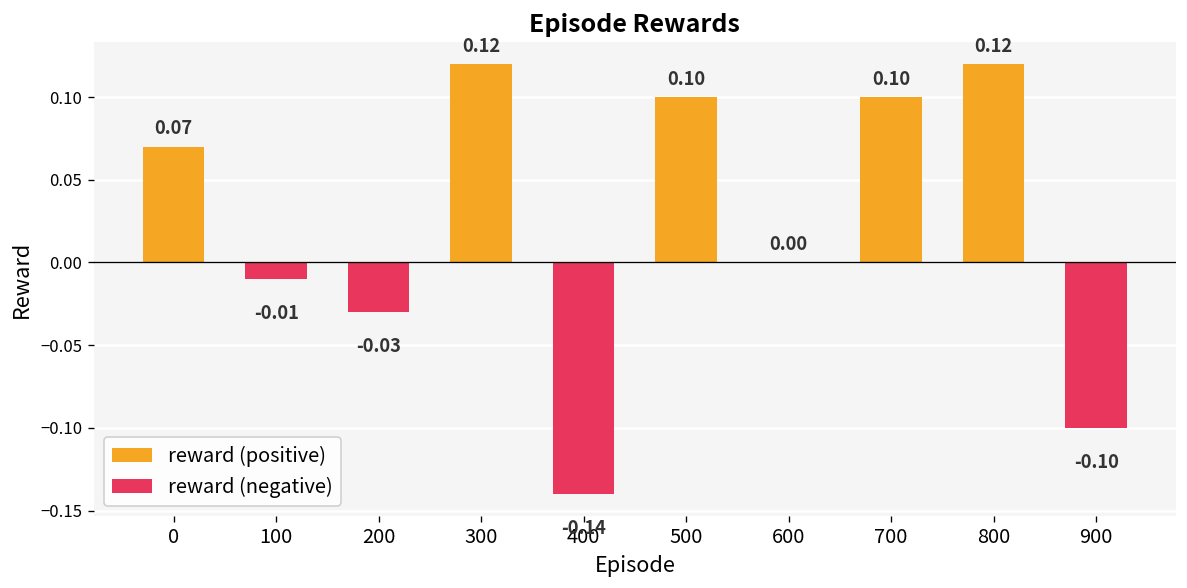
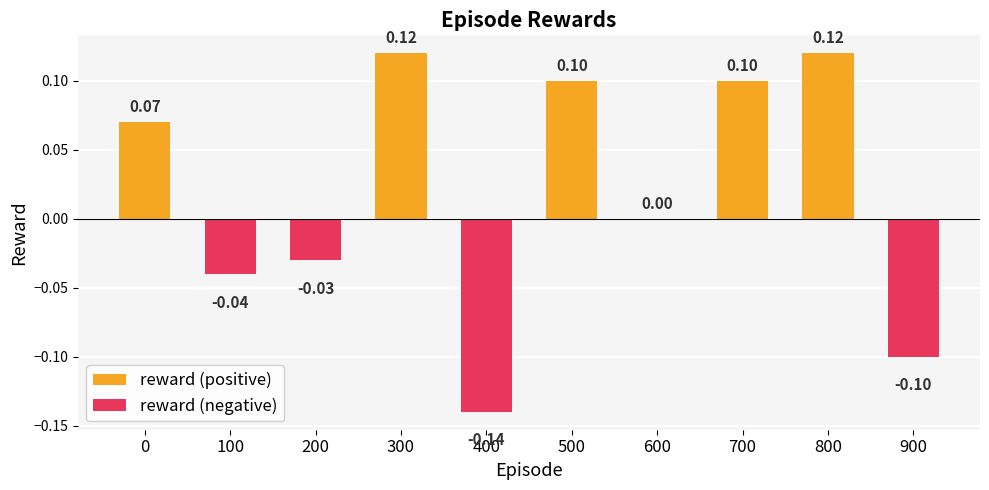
  {
    "reward (positive)": {
      "0": 0.07,
      "300": 0.12,
      "500": 0.10,
      "600": 0.00,
      "700": 0.10,
      "800": 0.12
    },
    "reward (negative)": {
-     "100": -0.01,
+     "100": -0.04,
      "200": -0.03,
      "400": -0.14,
      "600": 0.00,
      "900": -0.10
    }
  }
